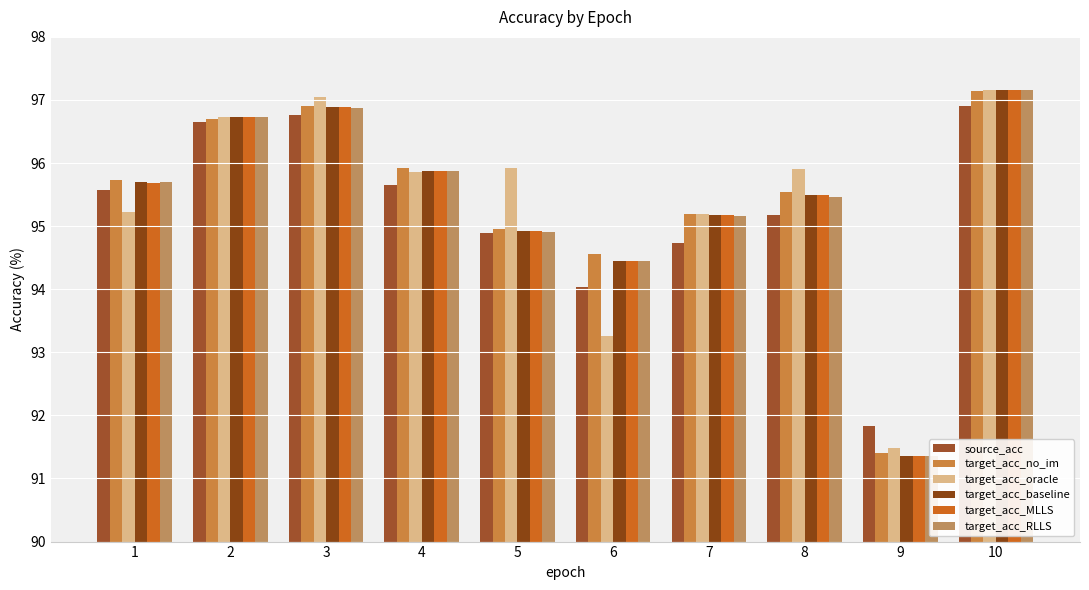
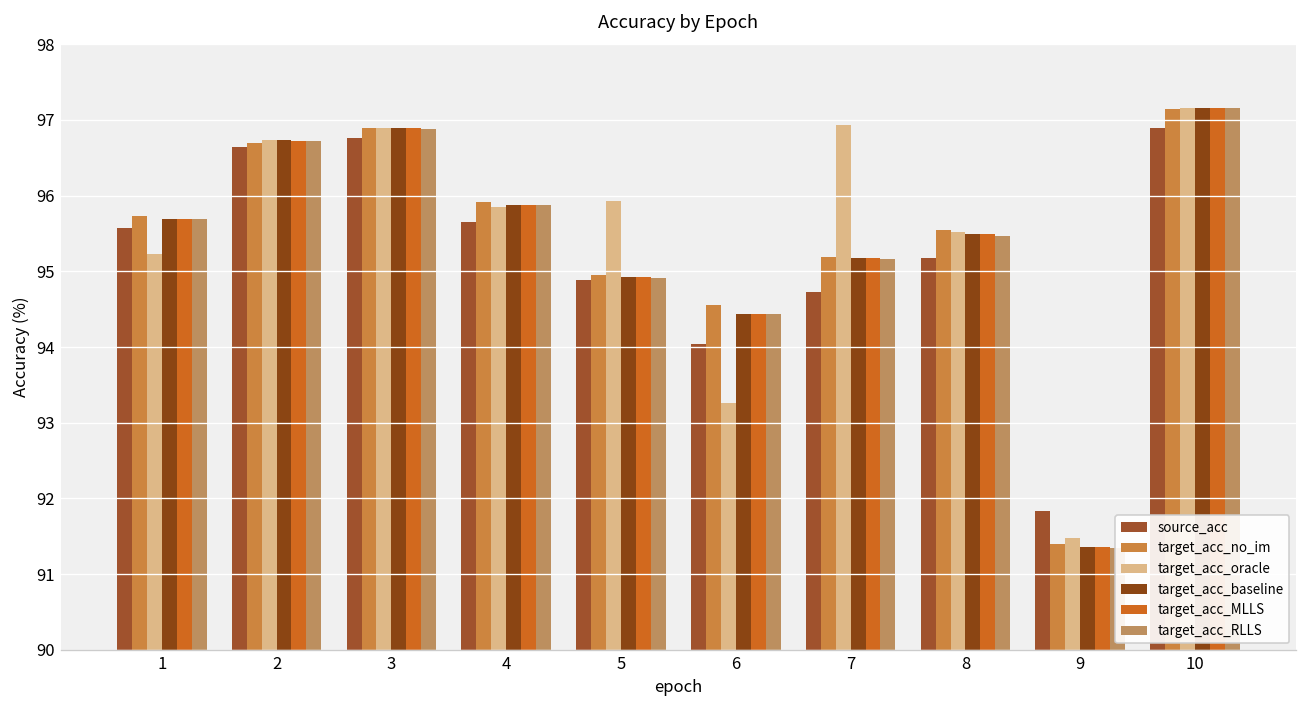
  {
    "target_acc_oracle": {
      "1": 95.2,
      "2": 96.7,
-     "3": 97.0,
+     "3": 96.9,
      "4": 95.9,
      "5": 95.9,
      "6": 93.3,
-     "7": 95.2,
-     "8": 95.9,
+     "7": 96.9,
+     "8": 95.5,
      "9": 91.5,
      "10": 97.2
    }
  }
